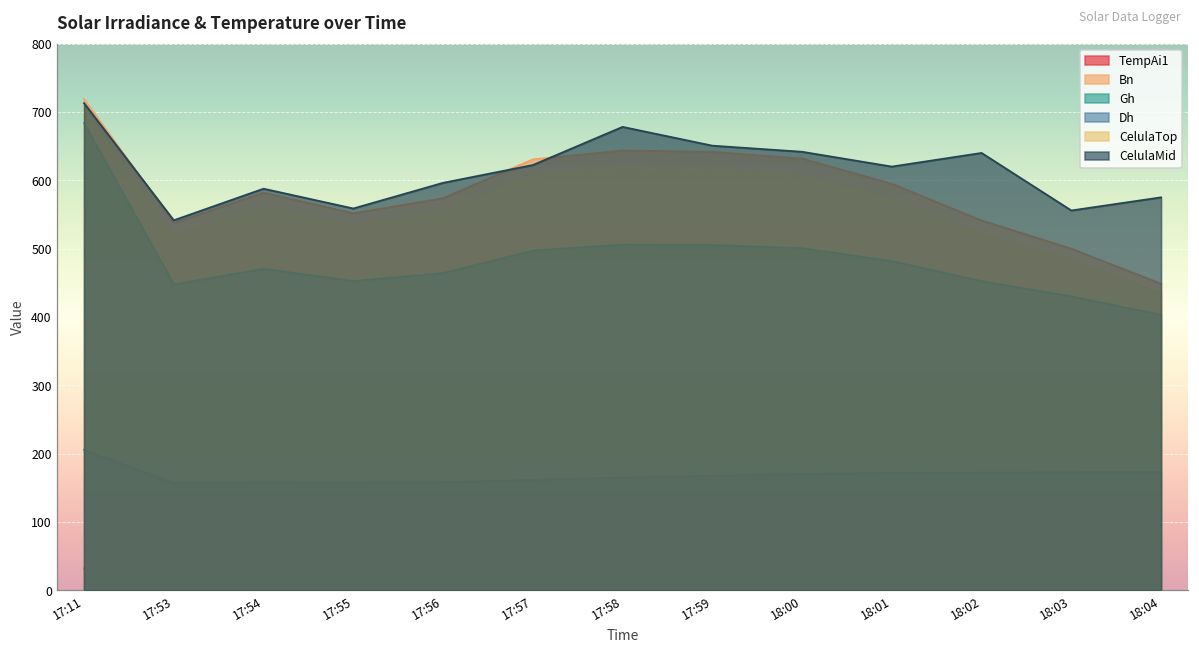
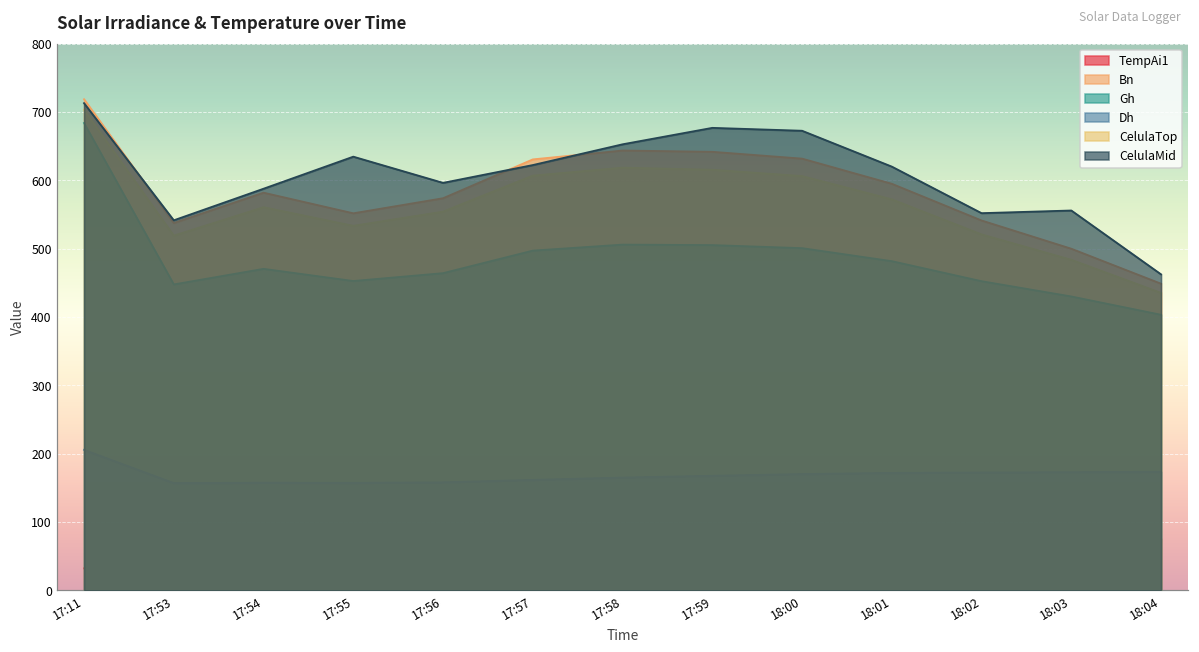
  {
    "TempAi1": {
      "17:11": 30,
      "17:53": 30,
      "17:54": 30,
      "17:55": 30,
      "17:56": 30,
      "17:57": 30,
      "17:58": 30,
      "17:59": 50,
      "18:00": 30,
      "18:01": 30,
      "18:02": 50,
      "18:03": 50,
      "18:04": 80
    },
    "CelulaMid": {
      "17:11": 710,
      "17:54": 590,
-     "17:55": 560,
+     "17:55": 630,
      "17:56": 600,
      "17:57": 620,
-     "17:58": 680,
-     "17:59": 650,
-     "18:00": 640,
+     "17:58": 650,
+     "17:59": 680,
+     "18:00": 670,
      "18:01": 620,
-     "18:02": 640,
+     "18:02": 550,
      "18:03": 560,
-     "18:04": 580
+     "18:04": 460
    }
  }
